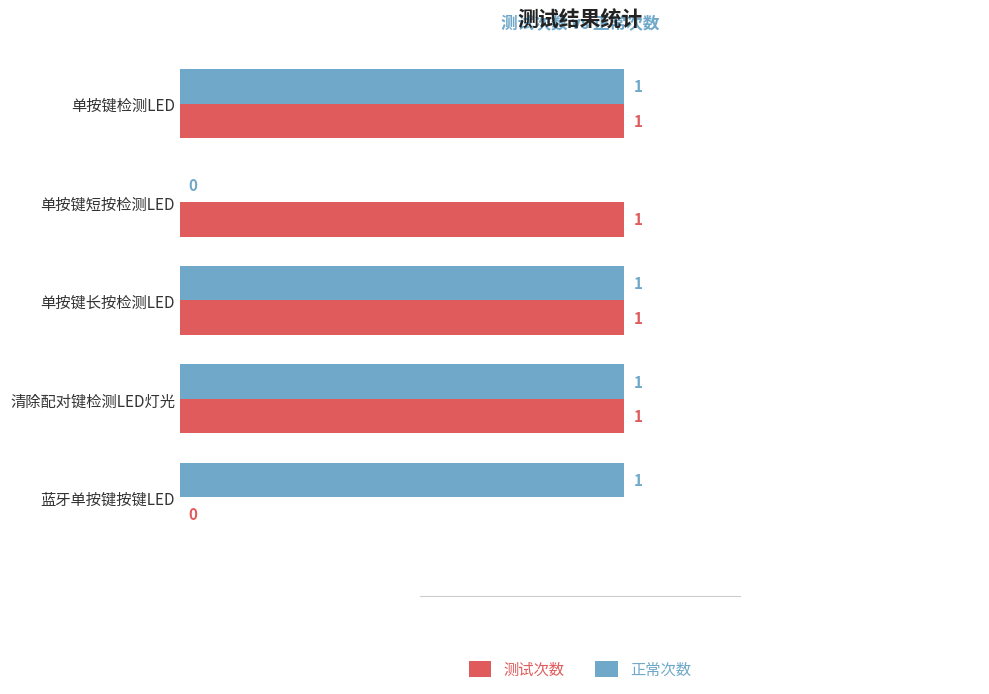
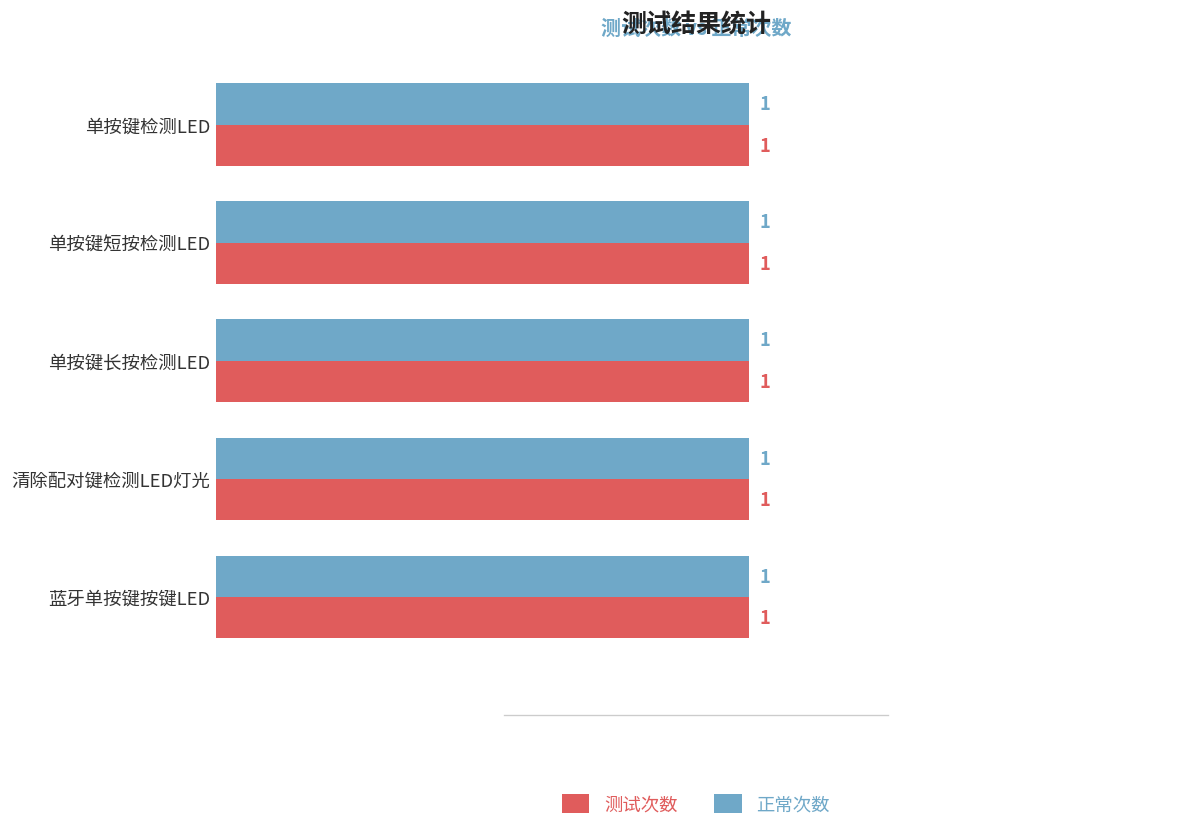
  {
    "测试次数": {
      "单按键检测LED": 1,
      "单按键短按检测LED": 1,
      "单按键长按检测LED": 1,
      "清除配对键检测LED灯光": 1,
-     "蓝牙单按键按键LED": 0
+     "蓝牙单按键按键LED": 1
    },
    "正常次数": {
      "单按键检测LED": 1,
-     "单按键短按检测LED": 0,
+     "单按键短按检测LED": 1,
      "单按键长按检测LED": 1,
      "清除配对键检测LED灯光": 1,
      "蓝牙单按键按键LED": 1
    }
  }
